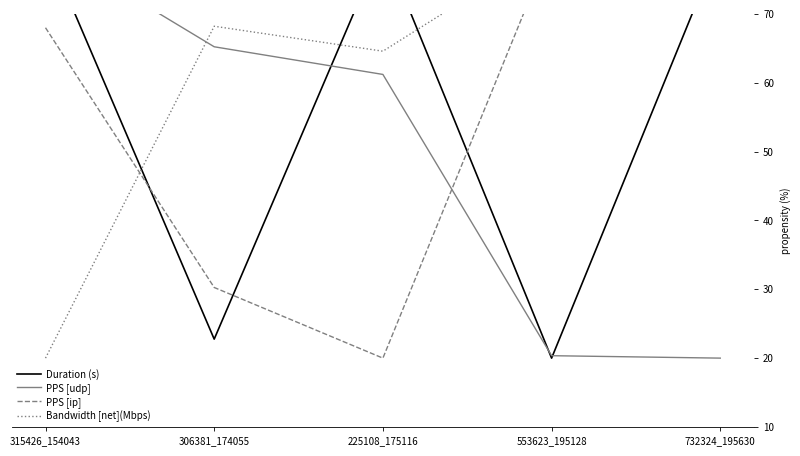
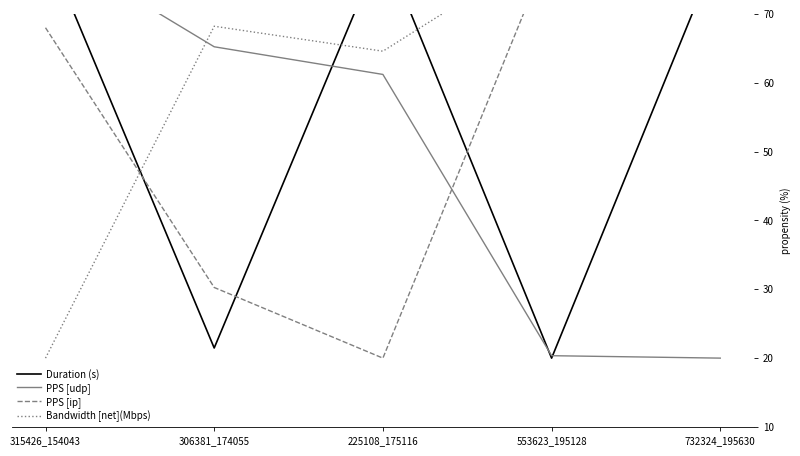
  {
    "Duration (s)": {
-     "306381_174055": 23
+     "306381_174055": 21
    }
  }
